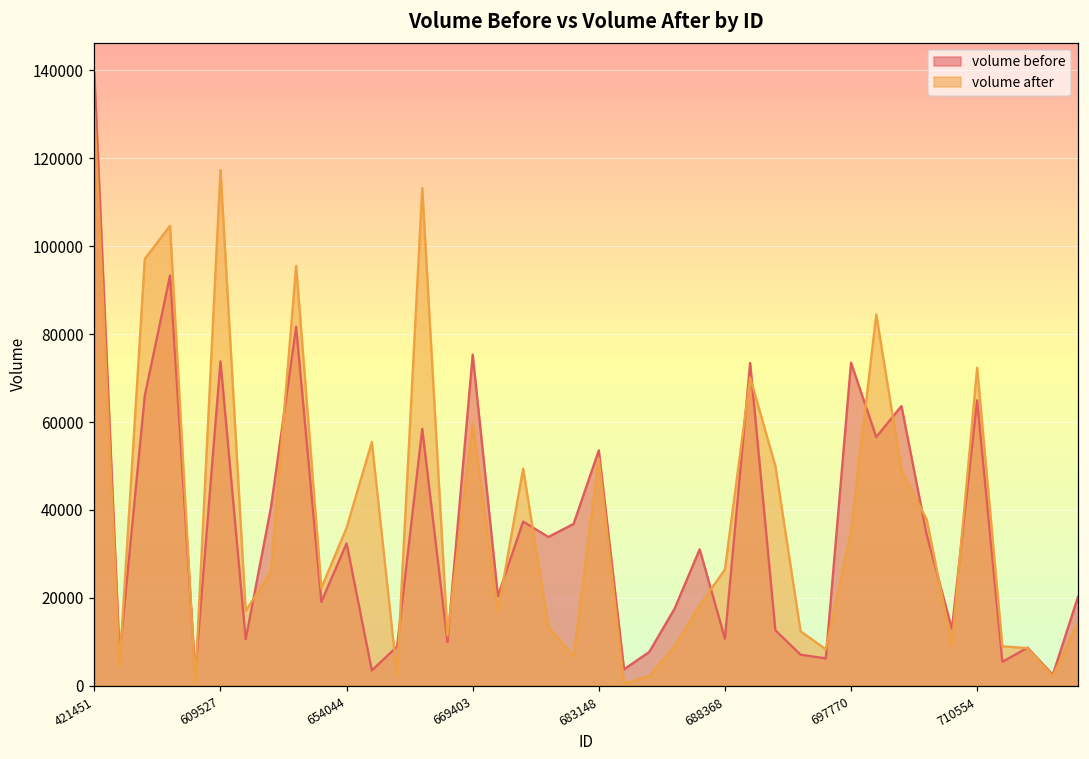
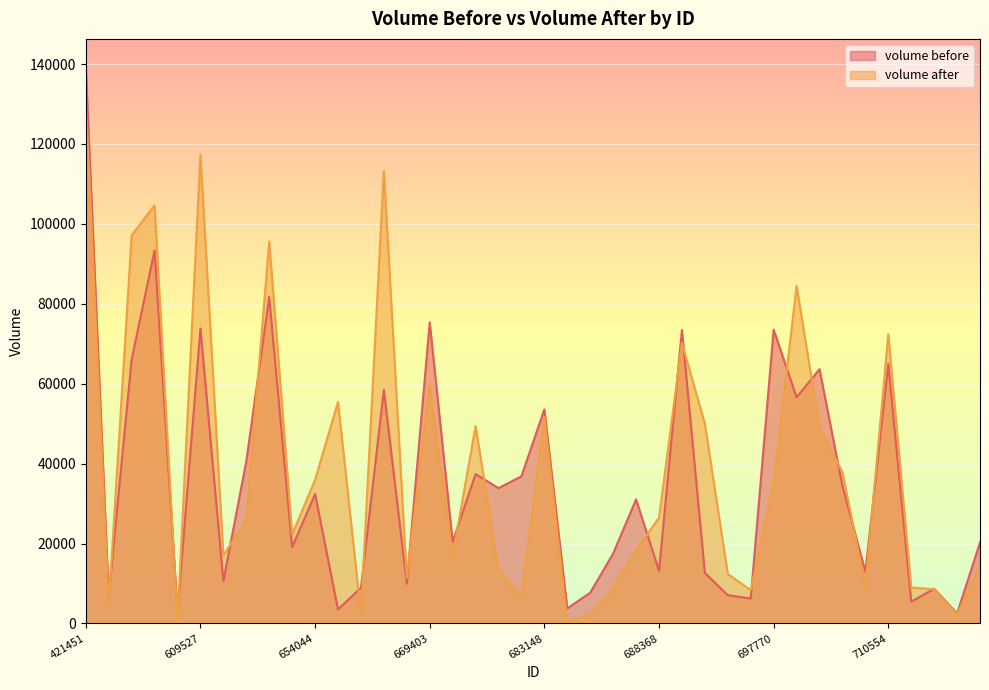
  {
    "volume before": {
      "421451": 139000,
      "609527": 74000,
      "654044": 32000,
      "669403": 75000,
      "683148": 54000,
-     "688368": 11000,
+     "688368": 13000,
      "697770": 74000,
      "710554": 65000
    },
    "volume after": {
      "421451": 131000,
      "609527": 117000,
      "654044": 36000,
      "669403": 60000,
      "683148": 52000,
      "688368": 26000,
      "697770": 35000,
      "710554": 72000
    }
  }
